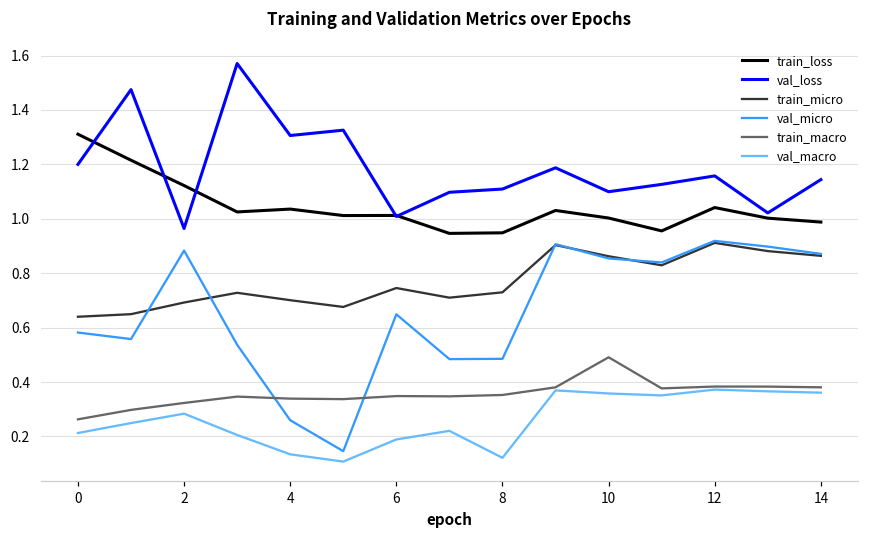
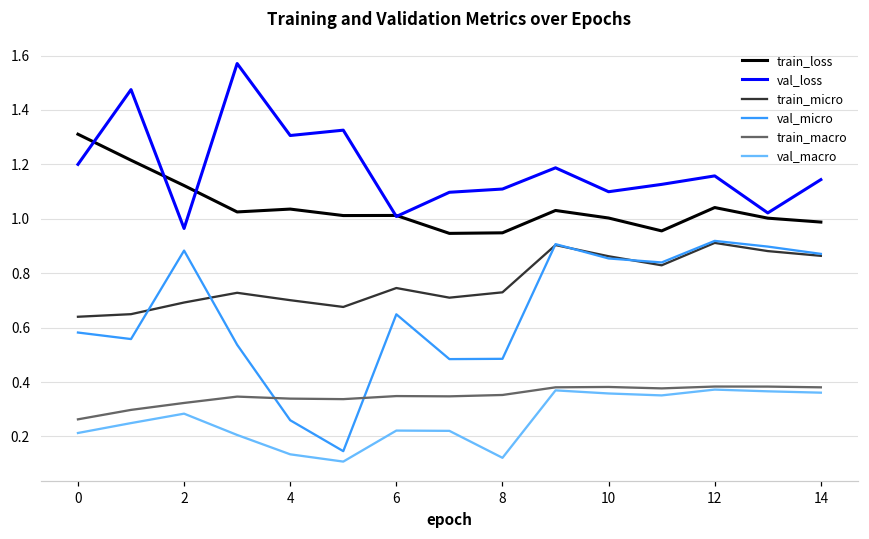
  {
    "train_loss": {
      "0": 1.31,
      "2": 1.12,
      "4": 1.04,
      "8": 0.95,
      "10": 1.00,
      "12": 1.04,
      "14": 0.99
    },
    "val_loss": {
      "0": 1.20,
      "2": 0.96,
      "4": 1.31,
      "8": 1.11,
      "10": 1.10,
      "12": 1.16,
      "14": 1.14
    },
    "train_micro": {
      "0": 0.64,
      "2": 0.69,
      "4": 0.70,
      "6": 0.75,
      "8": 0.73
    },
    "val_micro": {
      "0": 0.58,
      "2": 0.88,
      "4": 0.26,
      "6": 0.65,
      "8": 0.49
    },
    "train_macro": {
      "0": 0.26,
      "2": 0.32,
      "4": 0.34,
      "6": 0.35,
      "8": 0.35,
-     "10": 0.49,
+     "10": 0.38,
      "12": 0.38,
      "14": 0.38
    },
    "val_macro": {
      "0": 0.21,
      "2": 0.28,
      "4": 0.13,
-     "6": 0.19,
+     "6": 0.22,
      "8": 0.12,
      "10": 0.36,
      "12": 0.37,
      "14": 0.36
    }
  }
